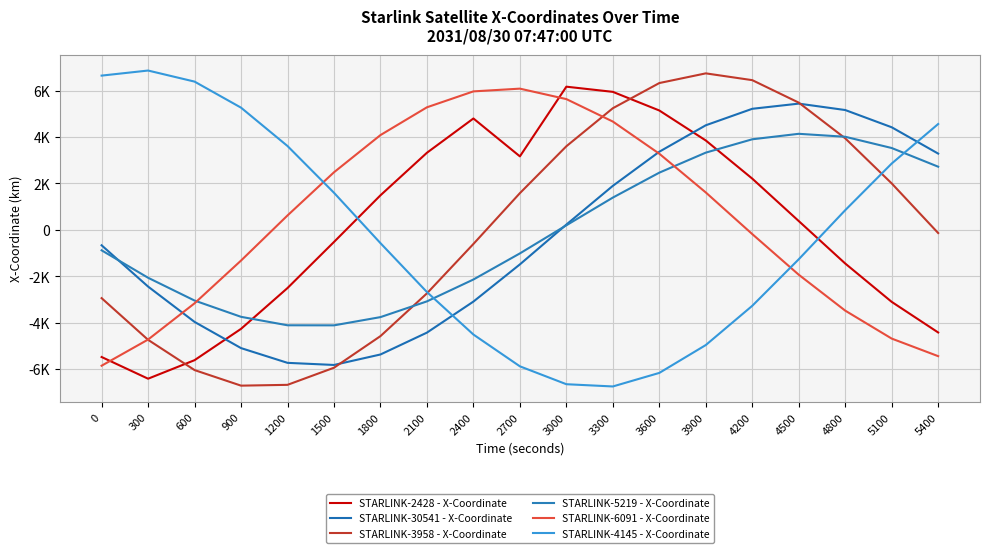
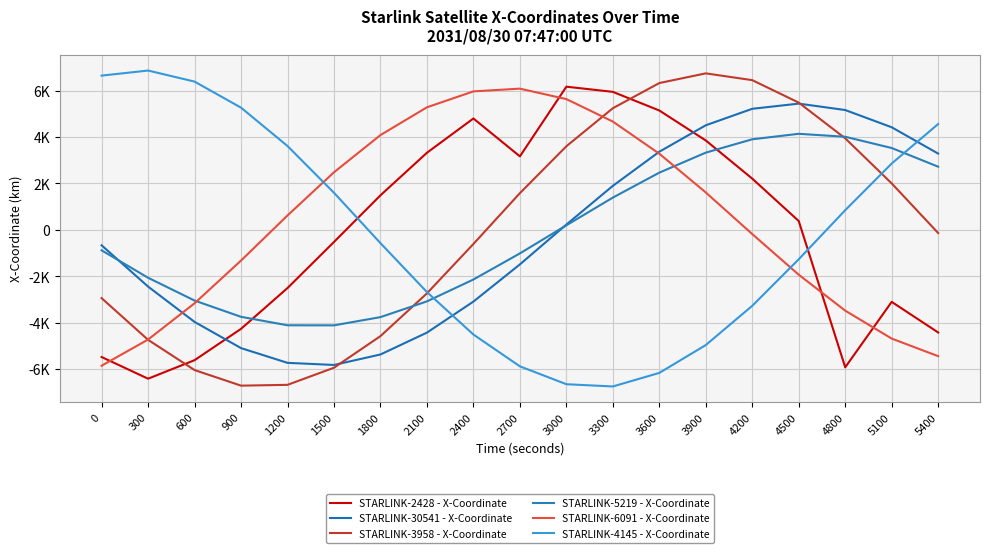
  {
    "STARLINK-2428 - X-Coordinate": {
      "0": -5500,
      "300": -6400,
      "600": -5600,
      "900": -4300,
      "1200": -2500,
      "1500": -500,
      "1800": 1500,
      "2100": 3300,
      "2400": 4800,
      "2700": 3200,
      "3000": 6200,
      "3300": 5900,
      "3600": 5100,
      "3900": 3900,
      "4200": 2200,
      "4500": 400,
-     "4800": -1400,
+     "4800": -5900,
      "5100": -3100,
      "5400": -4400
    }
  }
